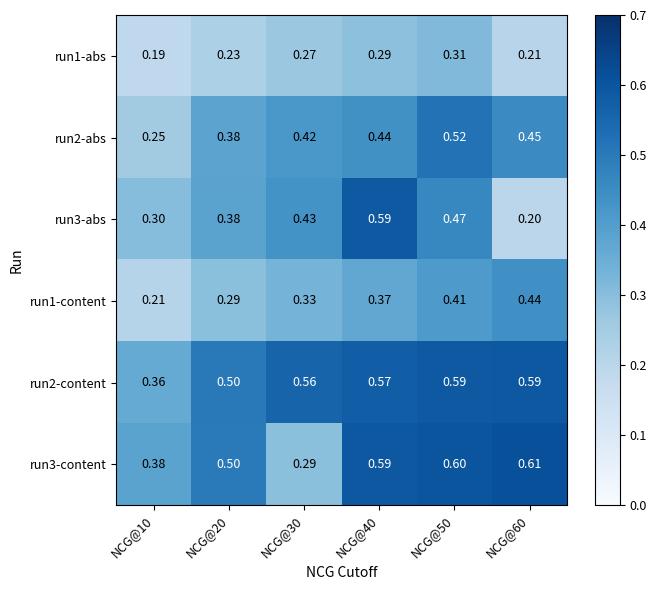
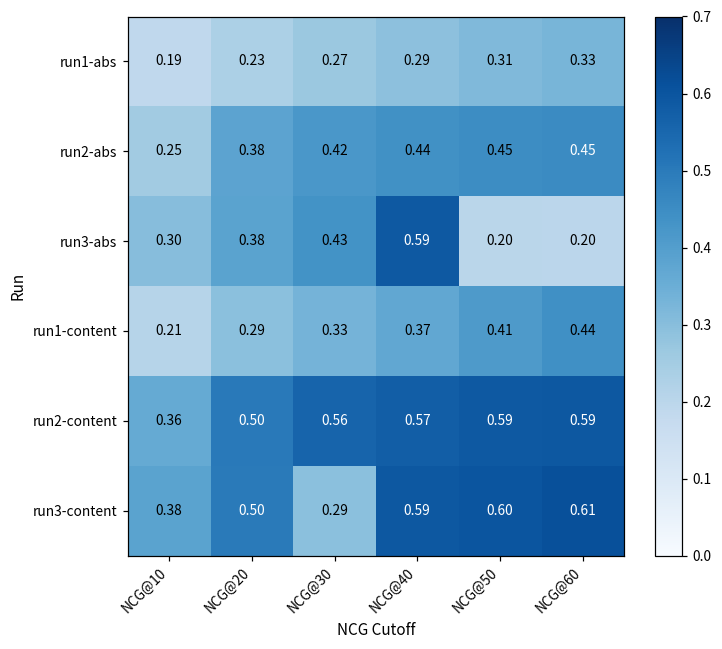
  {
    "run1-abs": {
      "NCG@10": 0.19,
      "NCG@20": 0.23,
      "NCG@30": 0.27,
      "NCG@40": 0.29,
      "NCG@50": 0.31,
-     "NCG@60": 0.21
+     "NCG@60": 0.33
    },
    "run2-abs": {
      "NCG@10": 0.25,
      "NCG@20": 0.38,
      "NCG@30": 0.42,
      "NCG@40": 0.44,
-     "NCG@50": 0.52,
+     "NCG@50": 0.45,
      "NCG@60": 0.45
    },
    "run3-abs": {
      "NCG@10": 0.30,
      "NCG@20": 0.38,
      "NCG@30": 0.43,
      "NCG@40": 0.59,
-     "NCG@50": 0.47,
+     "NCG@50": 0.20,
      "NCG@60": 0.20
    },
    "run1-content": {
      "NCG@10": 0.21,
      "NCG@20": 0.29,
      "NCG@30": 0.33,
      "NCG@40": 0.37,
      "NCG@50": 0.41,
      "NCG@60": 0.44
    },
    "run2-content": {
      "NCG@10": 0.36,
      "NCG@20": 0.50,
      "NCG@30": 0.56,
      "NCG@40": 0.57,
      "NCG@50": 0.59,
      "NCG@60": 0.59
    },
    "run3-content": {
      "NCG@10": 0.38,
      "NCG@20": 0.50,
      "NCG@30": 0.29,
      "NCG@40": 0.59,
      "NCG@50": 0.60,
      "NCG@60": 0.61
    }
  }
